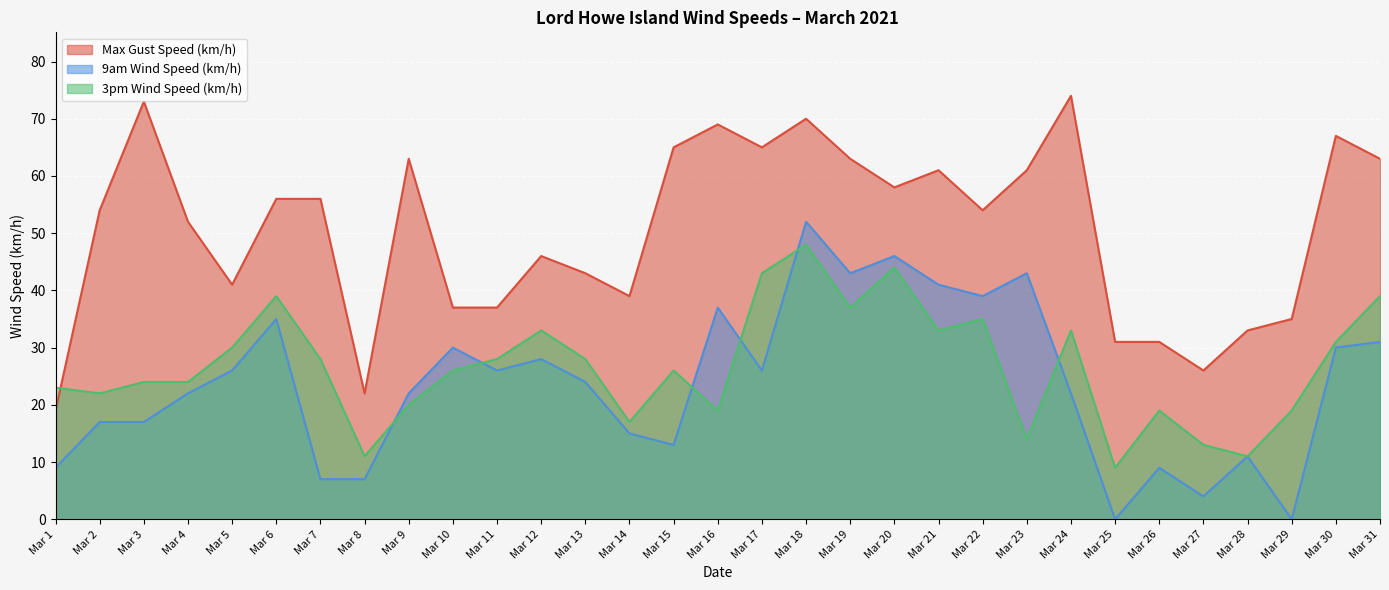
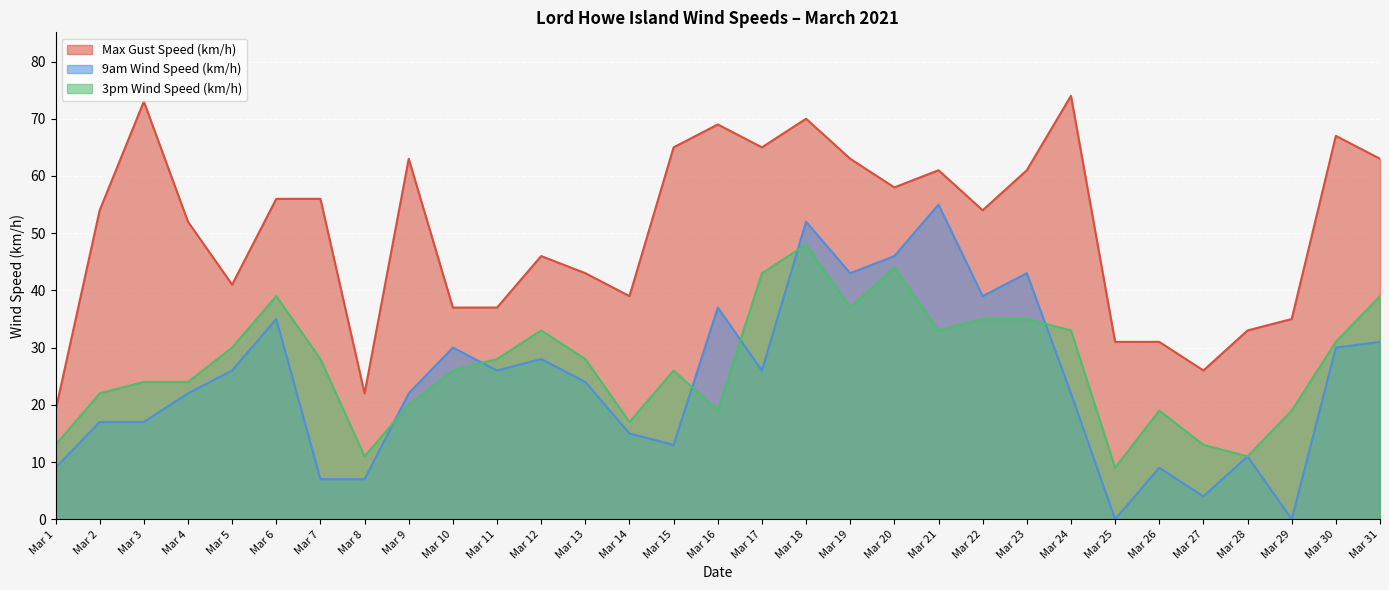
  {
    "Max Gust Speed (km/h)": {
      "Mar 1": 19,
      "Mar 2": 54,
      "Mar 3": 73,
      "Mar 4": 52,
      "Mar 5": 41,
      "Mar 6": 56,
      "Mar 7": 56,
      "Mar 8": 22,
      "Mar 9": 63,
      "Mar 10": 37,
      "Mar 11": 37,
      "Mar 12": 46,
      "Mar 13": 43,
      "Mar 14": 39,
      "Mar 15": 65,
      "Mar 16": 69,
      "Mar 17": 65,
      "Mar 18": 70,
      "Mar 19": 63,
      "Mar 20": 58,
      "Mar 21": 61,
      "Mar 22": 54,
      "Mar 23": 61,
      "Mar 24": 74,
      "Mar 25": 31,
      "Mar 26": 31,
      "Mar 27": 26,
      "Mar 28": 33,
      "Mar 29": 35,
      "Mar 30": 67,
      "Mar 31": 63
    },
    "9am Wind Speed (km/h)": {
      "Mar 1": 9,
      "Mar 2": 17,
      "Mar 3": 17,
      "Mar 4": 22,
      "Mar 5": 26,
      "Mar 6": 35,
      "Mar 7": 7,
      "Mar 8": 7,
      "Mar 9": 22,
      "Mar 10": 30,
      "Mar 11": 26,
      "Mar 12": 28,
      "Mar 13": 24,
      "Mar 14": 15,
      "Mar 15": 13,
      "Mar 16": 37,
      "Mar 17": 26,
      "Mar 18": 52,
      "Mar 19": 43,
      "Mar 20": 46,
-     "Mar 21": 41,
+     "Mar 21": 55,
      "Mar 22": 39,
      "Mar 23": 43,
      "Mar 24": 22,
      "Mar 25": 0,
      "Mar 26": 9,
      "Mar 27": 4,
      "Mar 29": 0,
      "Mar 30": 30,
      "Mar 31": 31
    },
    "3pm Wind Speed (km/h)": {
-     "Mar 1": 23,
+     "Mar 1": 13,
      "Mar 2": 22,
      "Mar 3": 24,
      "Mar 4": 24,
      "Mar 5": 30,
      "Mar 6": 39,
      "Mar 7": 28,
      "Mar 8": 11,
      "Mar 9": 20,
      "Mar 10": 26,
      "Mar 11": 28,
      "Mar 12": 33,
      "Mar 13": 28,
      "Mar 14": 17,
      "Mar 15": 26,
      "Mar 16": 19,
      "Mar 17": 43,
      "Mar 18": 48,
      "Mar 19": 37,
      "Mar 20": 44,
      "Mar 21": 33,
      "Mar 22": 35,
-     "Mar 23": 14,
+     "Mar 23": 35,
      "Mar 24": 33,
      "Mar 25": 9,
      "Mar 26": 19,
      "Mar 27": 13,
      "Mar 29": 19,
      "Mar 30": 31,
      "Mar 31": 39
    }
  }
